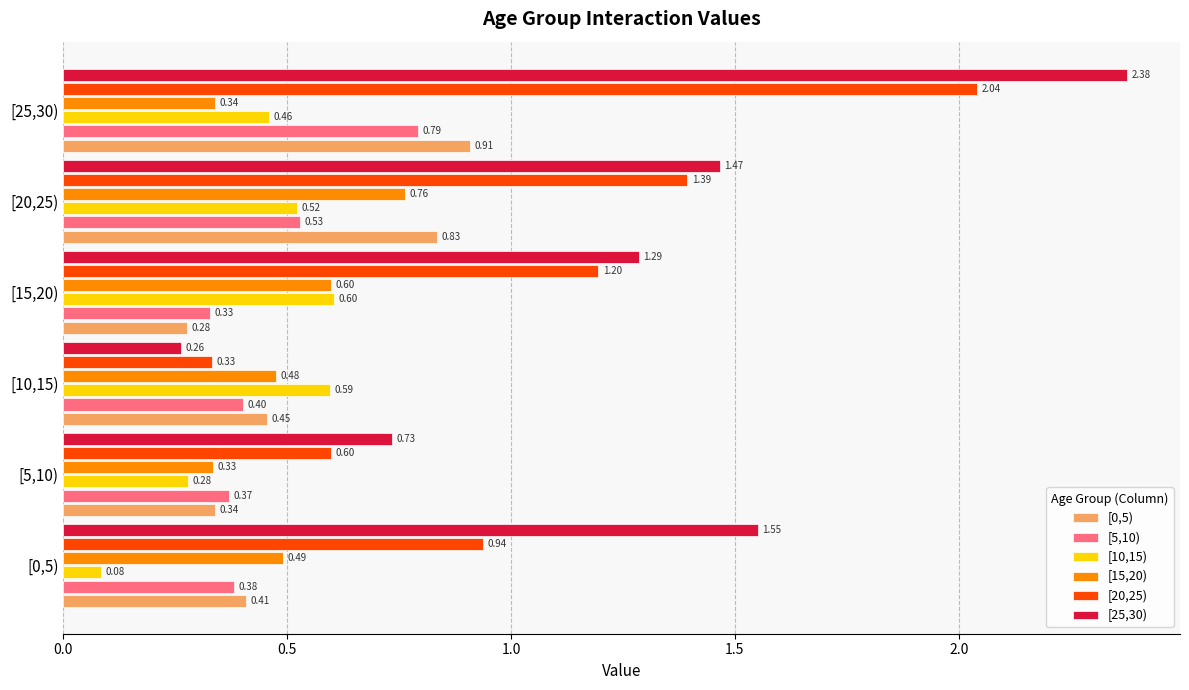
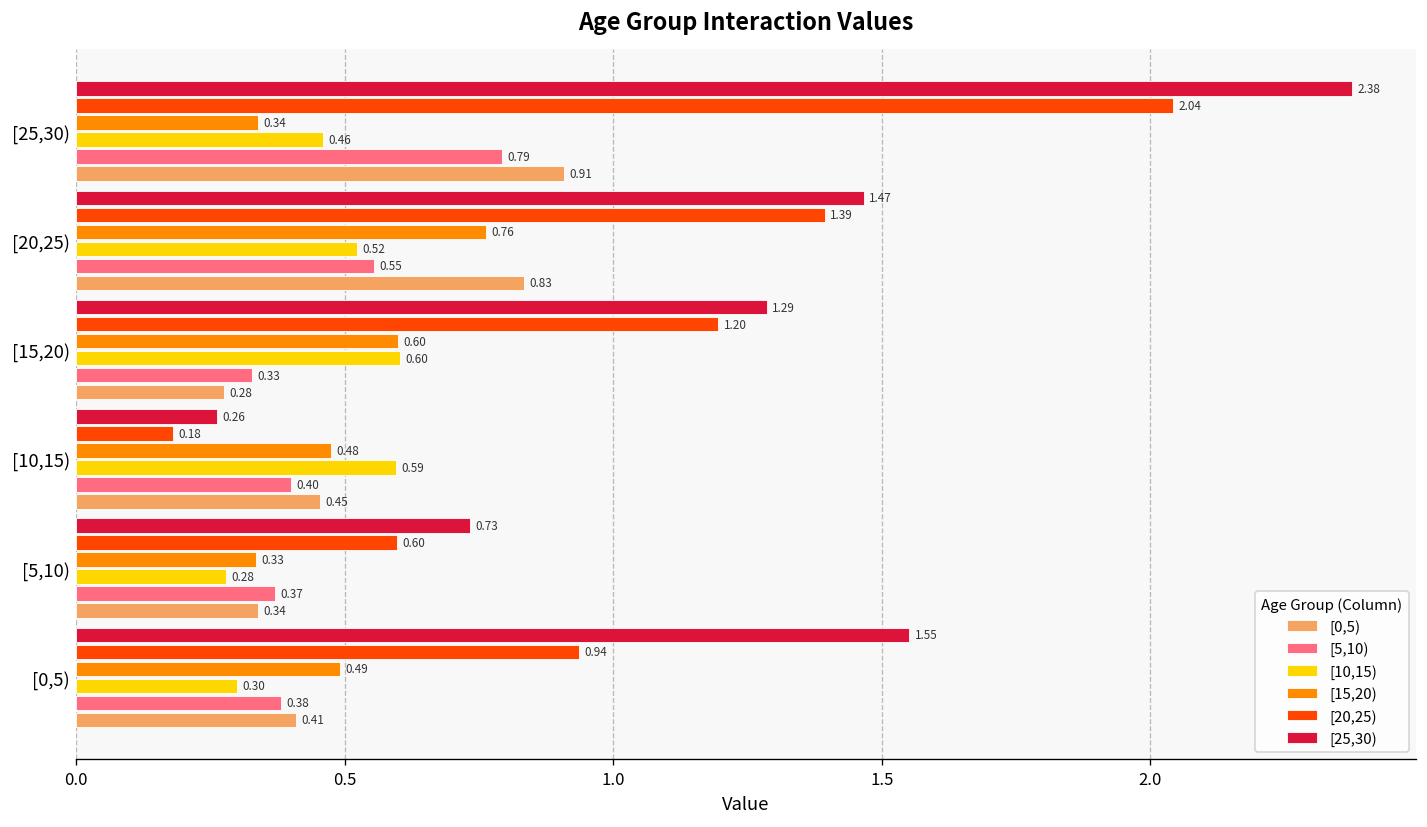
  {
    "[0,5)": {
      "[25,30)": 0.91,
      "[20,25)": 0.83,
      "[15,20)": 0.28,
      "[10,15)": 0.45,
      "[5,10)": 0.34,
      "[0,5)": 0.41
    },
    "[5,10)": {
      "[25,30)": 0.79,
-     "[20,25)": 0.53,
+     "[20,25)": 0.55,
      "[15,20)": 0.33,
      "[10,15)": 0.40,
      "[5,10)": 0.37,
      "[0,5)": 0.38
    },
    "[10,15)": {
      "[25,30)": 0.46,
      "[20,25)": 0.52,
      "[15,20)": 0.60,
      "[10,15)": 0.59,
      "[5,10)": 0.28,
-     "[0,5)": 0.08
+     "[0,5)": 0.30
    },
    "[15,20)": {
      "[25,30)": 0.34,
      "[20,25)": 0.76,
      "[15,20)": 0.60,
      "[10,15)": 0.48,
      "[5,10)": 0.33,
      "[0,5)": 0.49
    },
    "[20,25)": {
      "[25,30)": 2.04,
      "[20,25)": 1.39,
      "[15,20)": 1.20,
-     "[10,15)": 0.33,
+     "[10,15)": 0.18,
      "[5,10)": 0.60,
      "[0,5)": 0.94
    },
    "[25,30)": {
      "[25,30)": 2.38,
      "[20,25)": 1.47,
      "[15,20)": 1.29,
      "[10,15)": 0.26,
      "[5,10)": 0.73,
      "[0,5)": 1.55
    }
  }
